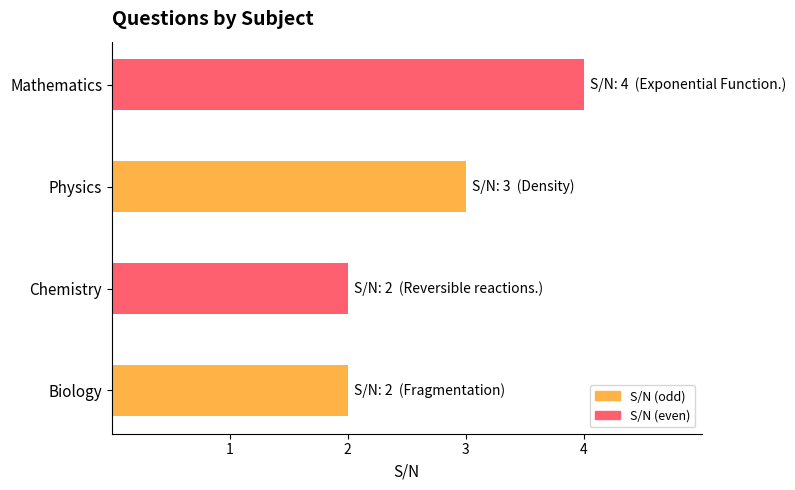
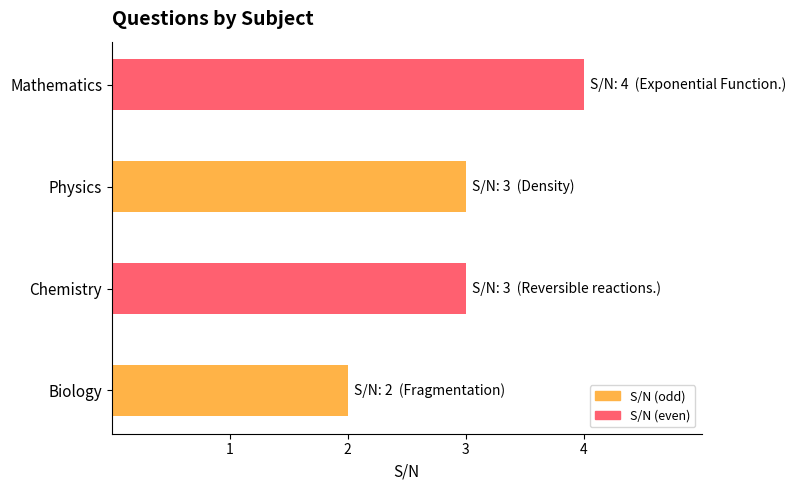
  {
    "Mathematics": 4,
    "Physics": 3,
-   "Chemistry": 2,
+   "Chemistry": 3,
    "Biology": 2
  }
